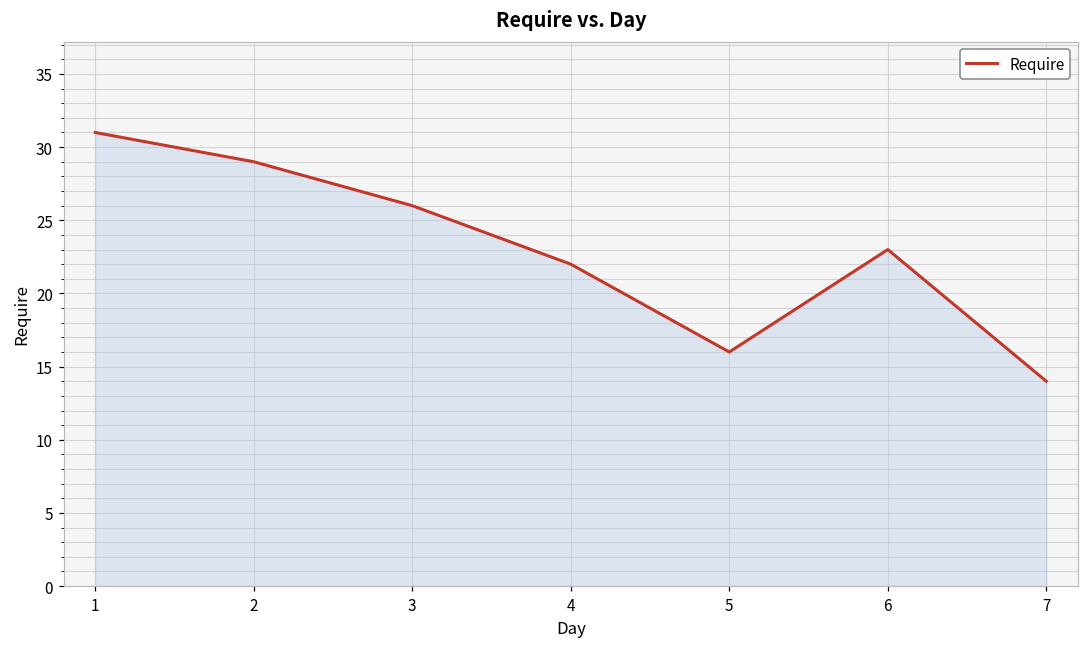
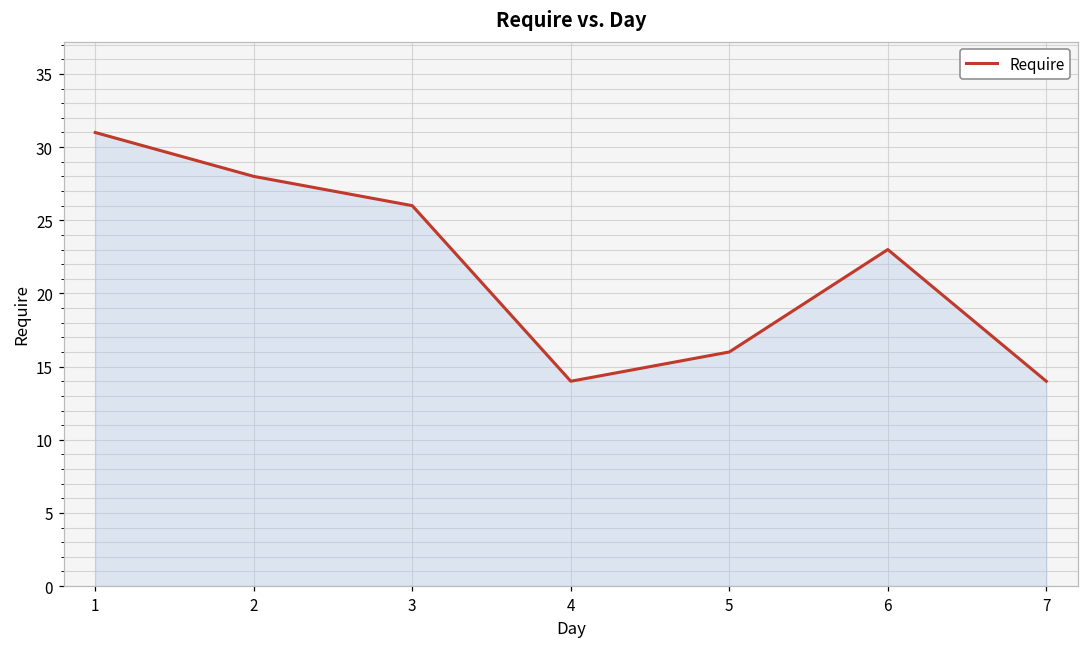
  {
    "1": 31,
-   "2": 29,
+   "2": 28,
    "3": 26,
-   "4": 22,
+   "4": 14,
    "5": 16,
    "6": 23,
    "7": 14
  }
